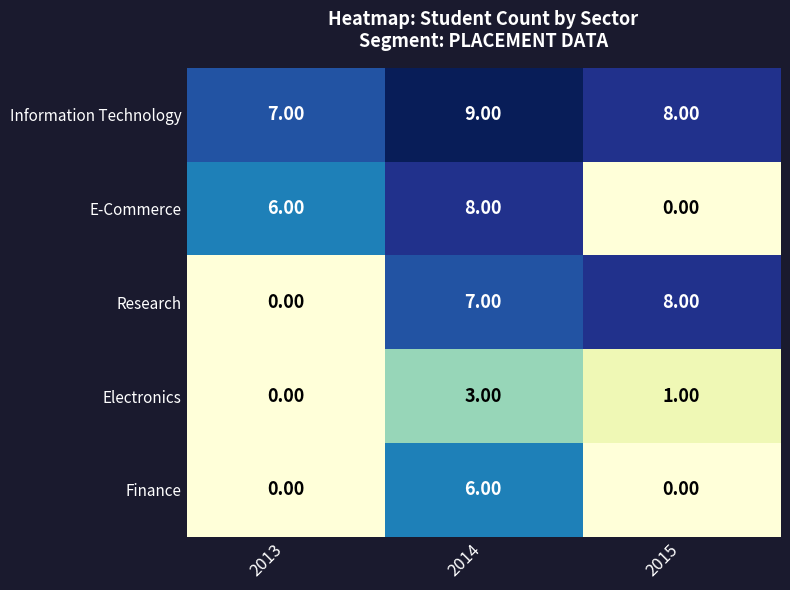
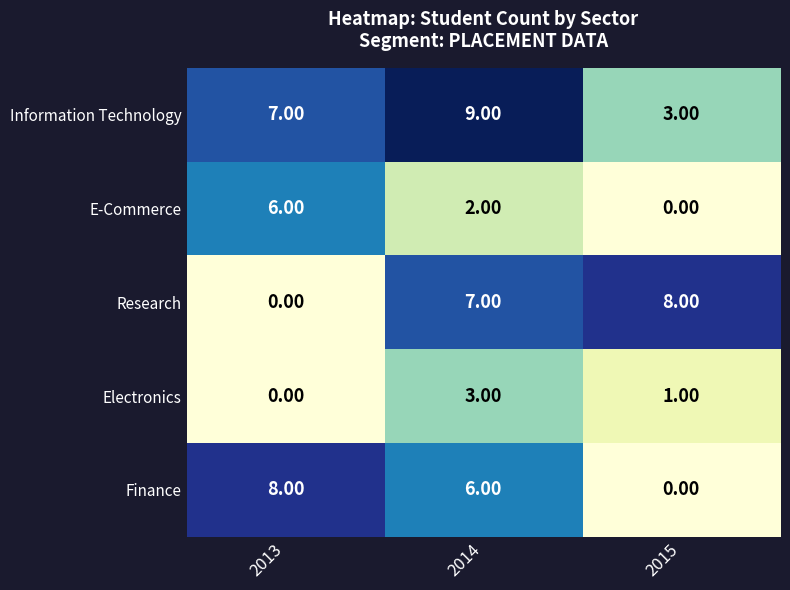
  {
    "Information Technology": {
      "2013": 7.00,
      "2014": 9.00,
-     "2015": 8.00
+     "2015": 3.00
    },
    "E-Commerce": {
      "2013": 6.00,
-     "2014": 8.00,
+     "2014": 2.00,
      "2015": 0.00
    },
    "Research": {
      "2013": 0.00,
      "2014": 7.00,
      "2015": 8.00
    },
    "Electronics": {
      "2013": 0.00,
      "2014": 3.00,
      "2015": 1.00
    },
    "Finance": {
-     "2013": 0.00,
+     "2013": 8.00,
      "2014": 6.00,
      "2015": 0.00
    }
  }
